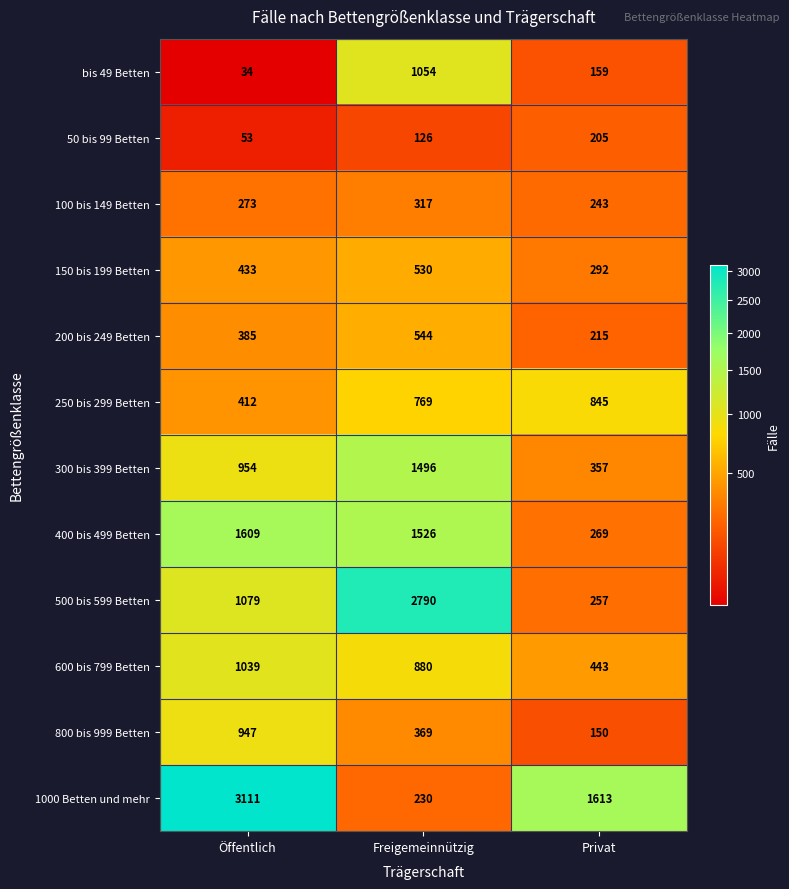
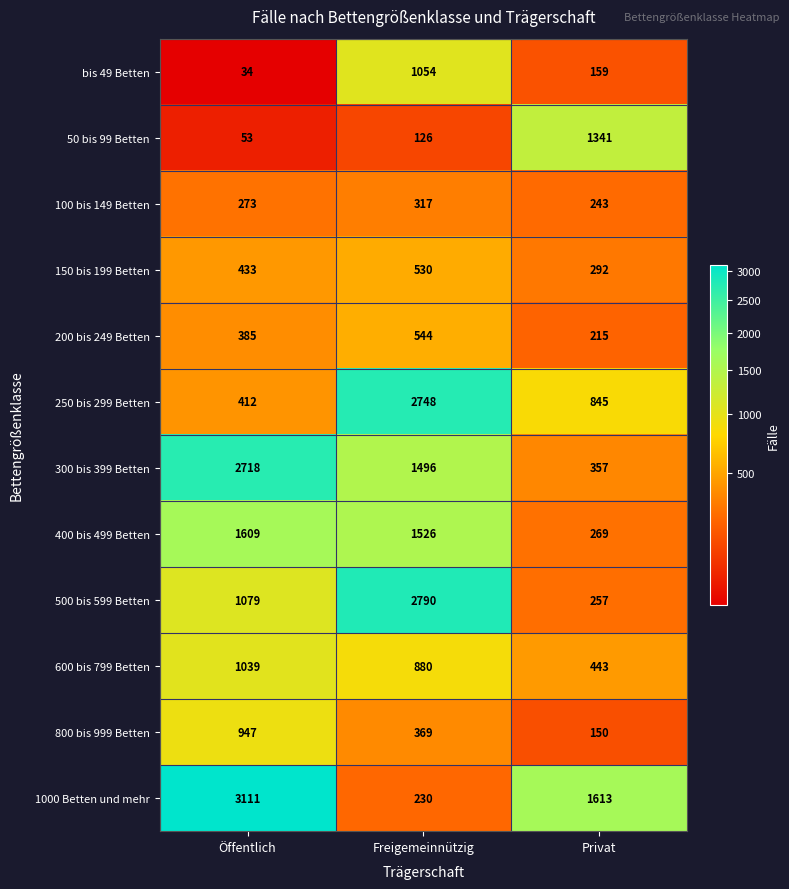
  {
    "bis 49 Betten": {
      "Öffentlich": 34,
      "Freigemeinnützig": 1054,
      "Privat": 159
    },
    "50 bis 99 Betten": {
      "Öffentlich": 53,
      "Freigemeinnützig": 126,
-     "Privat": 205
+     "Privat": 1341
    },
    "100 bis 149 Betten": {
      "Öffentlich": 273,
      "Freigemeinnützig": 317,
      "Privat": 243
    },
    "150 bis 199 Betten": {
      "Öffentlich": 433,
      "Freigemeinnützig": 530,
      "Privat": 292
    },
    "200 bis 249 Betten": {
      "Öffentlich": 385,
      "Freigemeinnützig": 544,
      "Privat": 215
    },
    "250 bis 299 Betten": {
      "Öffentlich": 412,
-     "Freigemeinnützig": 769,
+     "Freigemeinnützig": 2748,
      "Privat": 845
    },
    "300 bis 399 Betten": {
-     "Öffentlich": 954,
+     "Öffentlich": 2718,
      "Freigemeinnützig": 1496,
      "Privat": 357
    },
    "400 bis 499 Betten": {
      "Öffentlich": 1609,
      "Freigemeinnützig": 1526,
      "Privat": 269
    },
    "500 bis 599 Betten": {
      "Öffentlich": 1079,
      "Freigemeinnützig": 2790,
      "Privat": 257
    },
    "600 bis 799 Betten": {
      "Öffentlich": 1039,
      "Freigemeinnützig": 880,
      "Privat": 443
    },
    "800 bis 999 Betten": {
      "Öffentlich": 947,
      "Freigemeinnützig": 369,
      "Privat": 150
    },
    "1000 Betten und mehr": {
      "Öffentlich": 3111,
      "Freigemeinnützig": 230,
      "Privat": 1613
    }
  }
